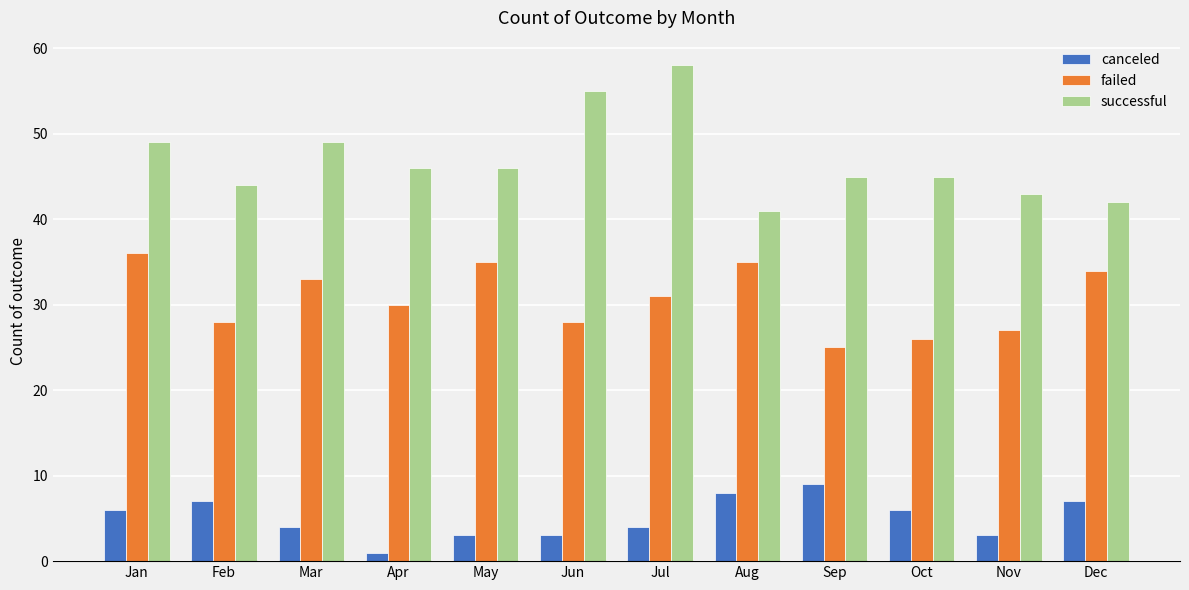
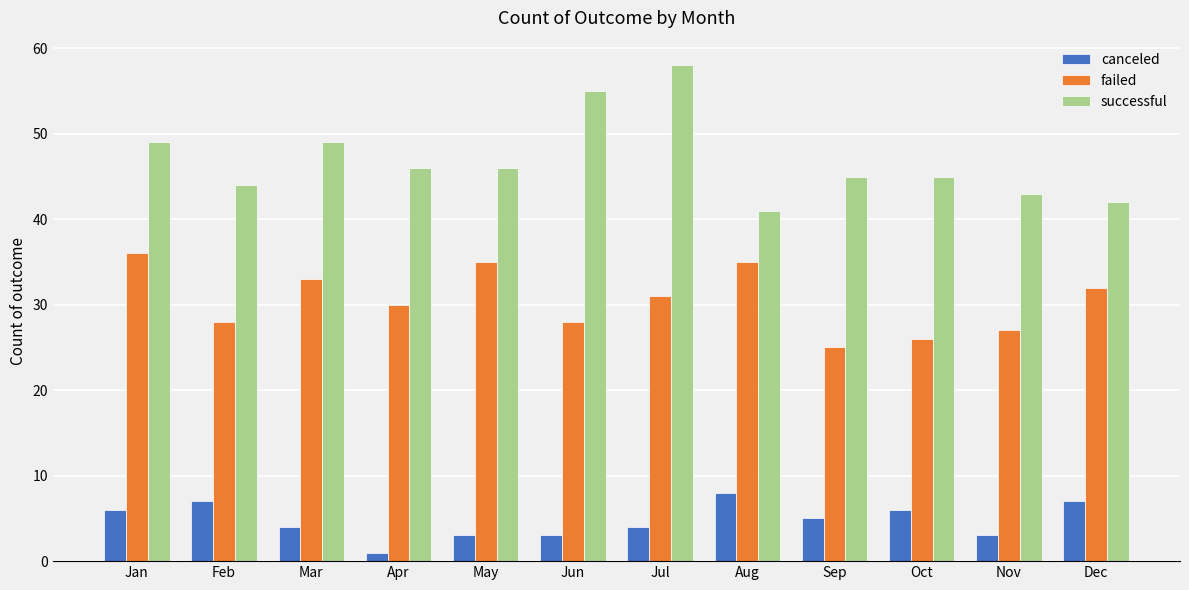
  {
    "canceled": {
      "Jan": 6,
      "Feb": 7,
      "Mar": 4,
      "Apr": 1,
      "May": 3,
      "Jun": 3,
      "Jul": 4,
      "Aug": 8,
-     "Sep": 9,
+     "Sep": 5,
      "Oct": 6,
      "Nov": 3,
      "Dec": 7
    },
    "failed": {
      "Jan": 36,
      "Feb": 28,
      "Mar": 33,
      "Apr": 30,
      "May": 35,
      "Jun": 28,
      "Jul": 31,
      "Aug": 35,
      "Sep": 25,
      "Oct": 26,
      "Nov": 27,
-     "Dec": 34
+     "Dec": 32
    },
    "successful": {
      "Jan": 49,
      "Feb": 44,
      "Mar": 49,
      "Apr": 46,
      "May": 46,
      "Jun": 55,
      "Jul": 58,
      "Aug": 41,
      "Sep": 45,
      "Oct": 45,
      "Nov": 43,
      "Dec": 42
    }
  }
